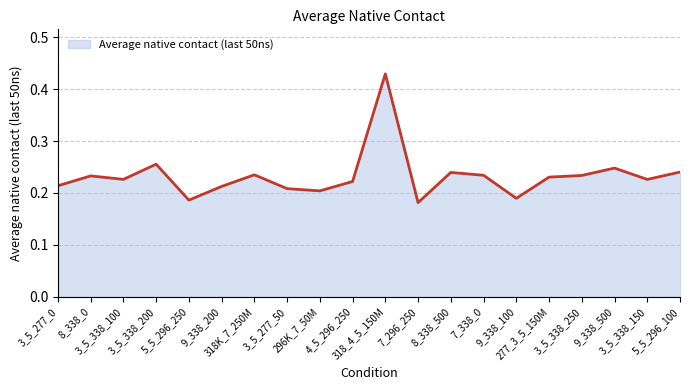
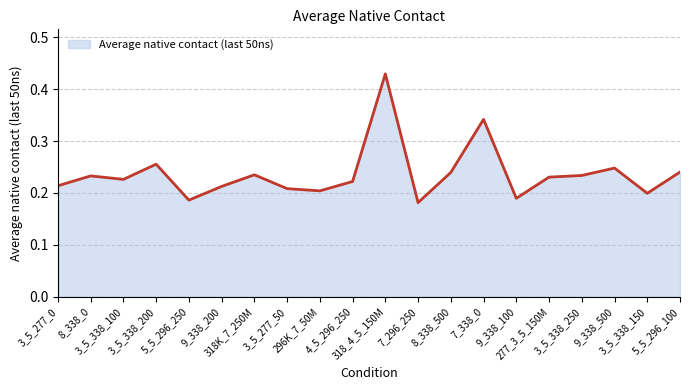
  {
    "3_5_277_0": 0.21,
    "8_338_0": 0.23,
    "3_5_338_100": 0.23,
    "3_5_338_200": 0.26,
    "5_5_296_250": 0.19,
    "9_338_200": 0.21,
    "318K_7_250M": 0.23,
    "3_5_277_50": 0.21,
    "296K_7_50M": 0.20,
    "4_5_296_250": 0.22,
    "318_4_5_150M": 0.43,
    "7_296_250": 0.18,
    "8_338_500": 0.24,
-   "7_338_0": 0.23,
+   "7_338_0": 0.34,
    "9_338_100": 0.19,
    "277_3_5_150M": 0.23,
    "3_5_338_250": 0.23,
    "9_338_500": 0.25,
-   "3_5_338_150": 0.23,
+   "3_5_338_150": 0.20,
    "5_5_296_100": 0.24
  }
